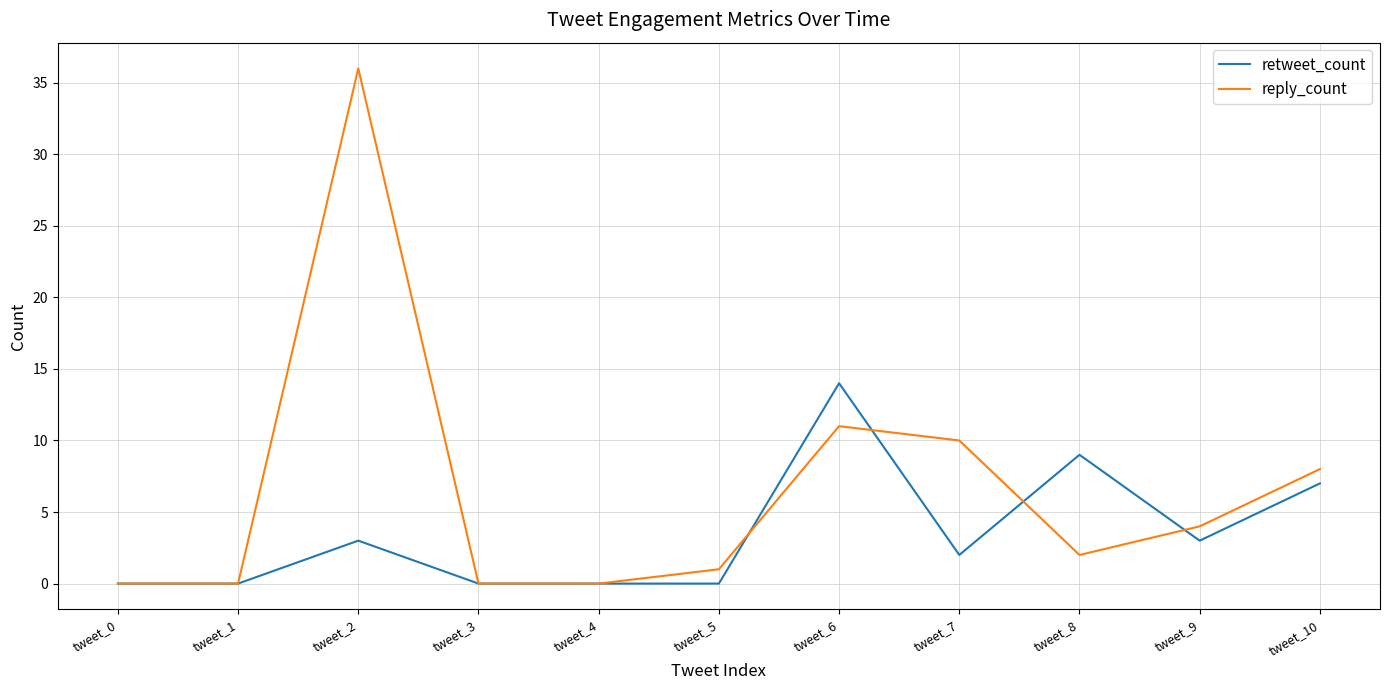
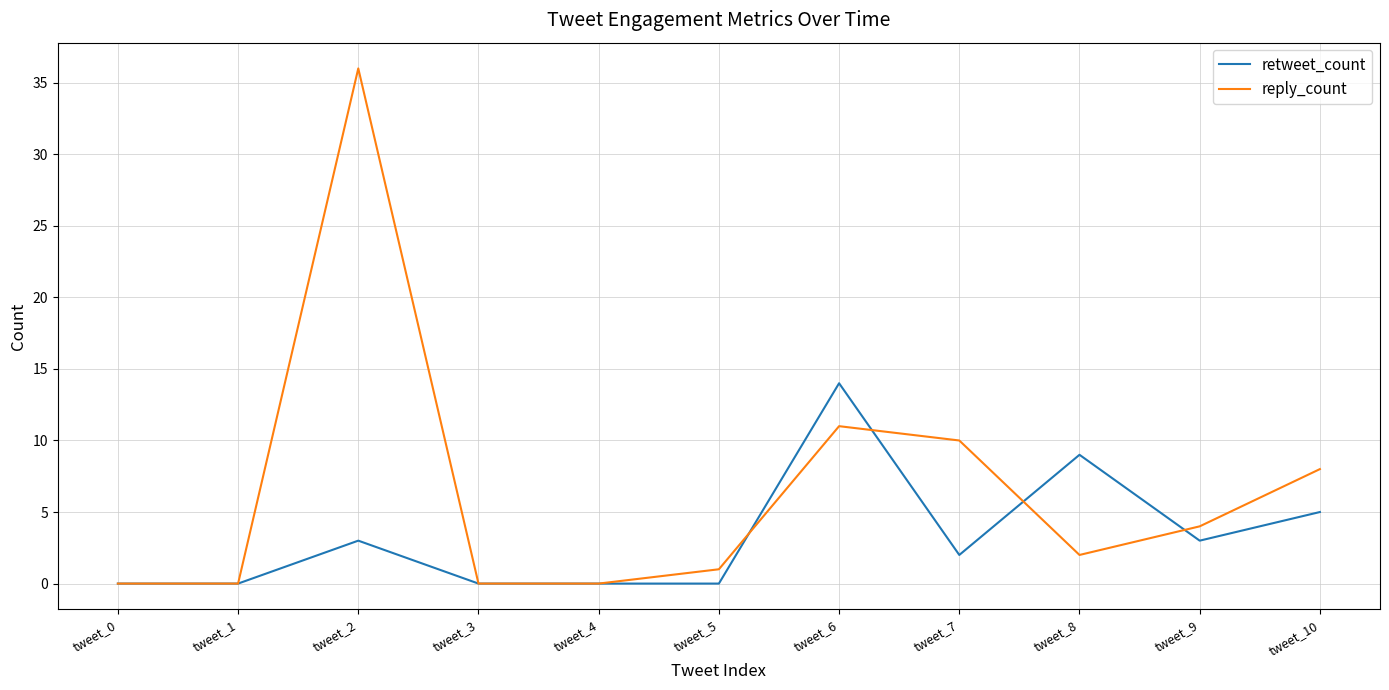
  {
    "retweet_count": {
      "tweet_2": 3,
      "tweet_5": 0,
      "tweet_6": 14,
      "tweet_7": 2,
      "tweet_8": 9,
      "tweet_9": 3,
-     "tweet_10": 7
+     "tweet_10": 5
    },
    "reply_count": {
      "tweet_2": 36,
      "tweet_5": 1,
      "tweet_6": 11,
      "tweet_7": 10,
      "tweet_8": 2,
      "tweet_9": 4,
      "tweet_10": 8
    }
  }
